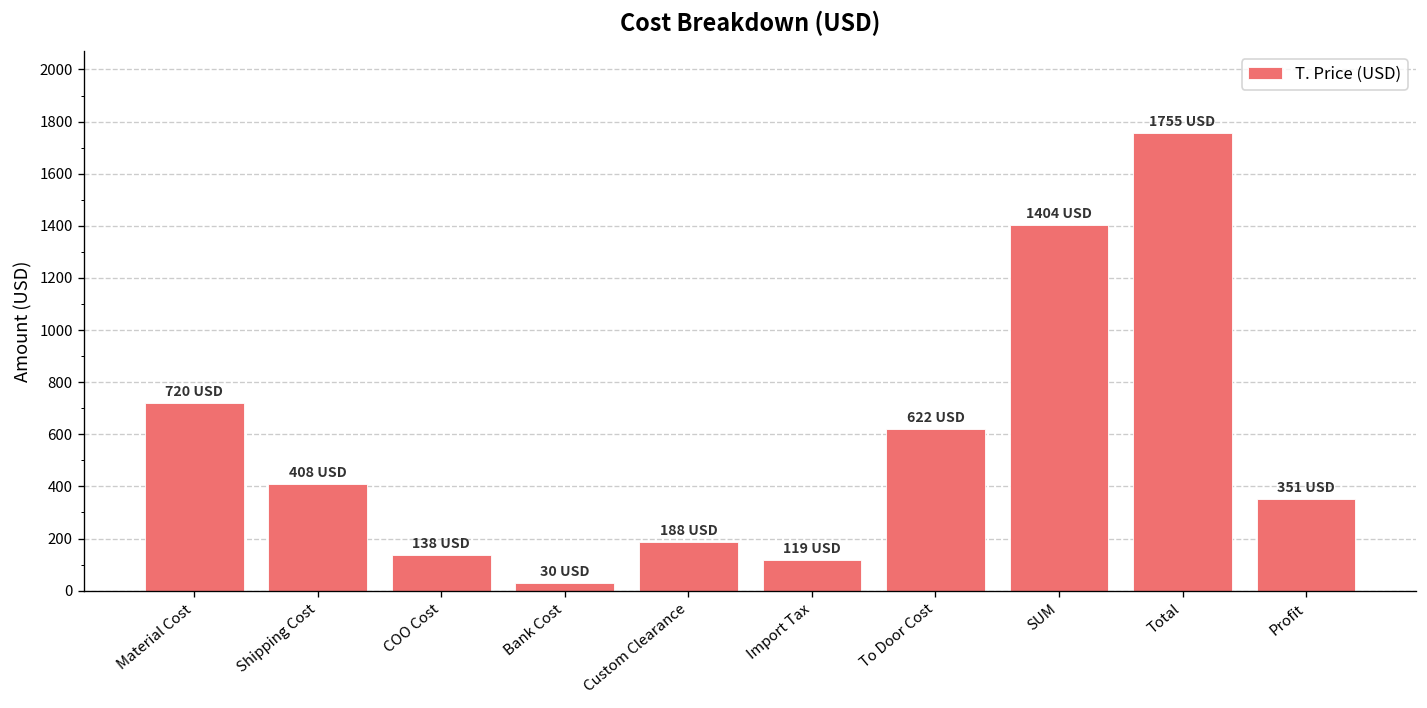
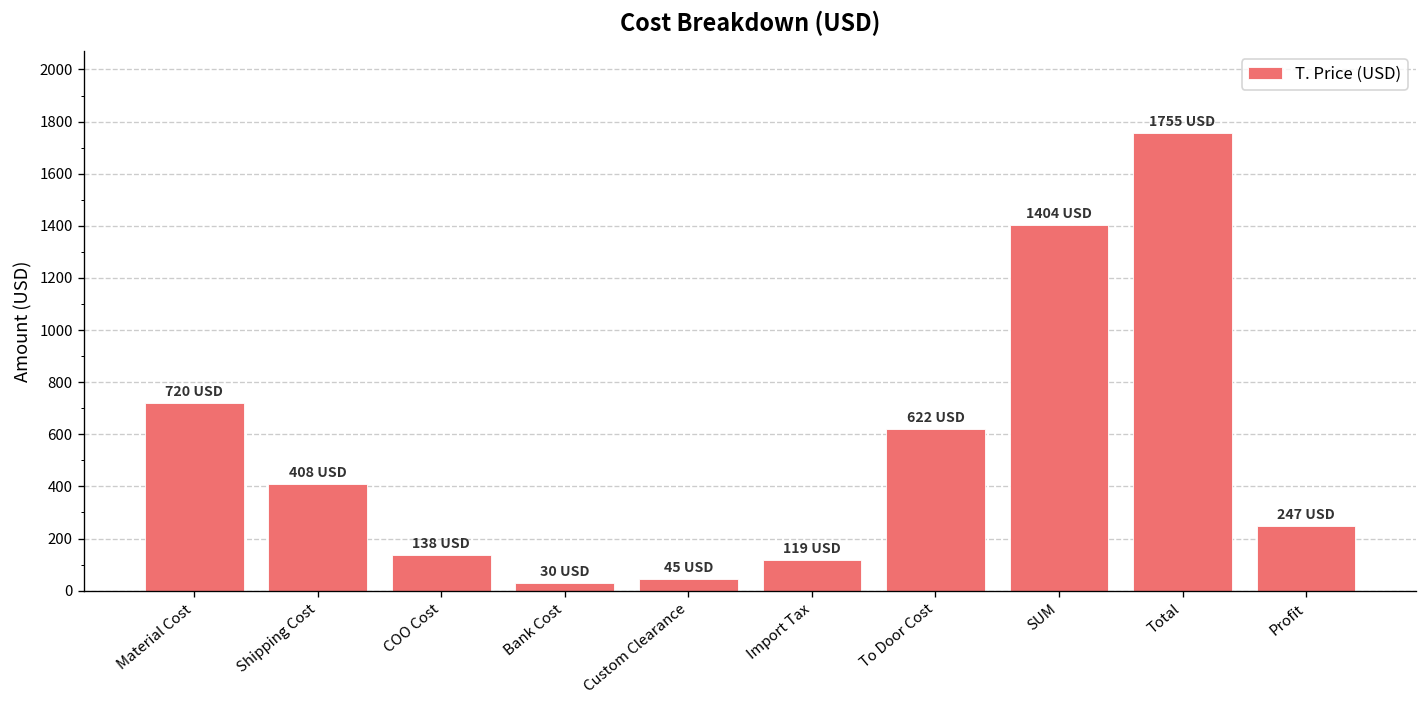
  {
    "Material Cost": 720,
    "Shipping Cost": 408,
    "COO Cost": 138,
    "Bank Cost": 30,
-   "Custom Clearance": 188,
+   "Custom Clearance": 45,
    "Import Tax": 119,
    "To Door Cost": 622,
    "SUM": 1404,
    "Total": 1755,
-   "Profit": 351
+   "Profit": 247
  }
